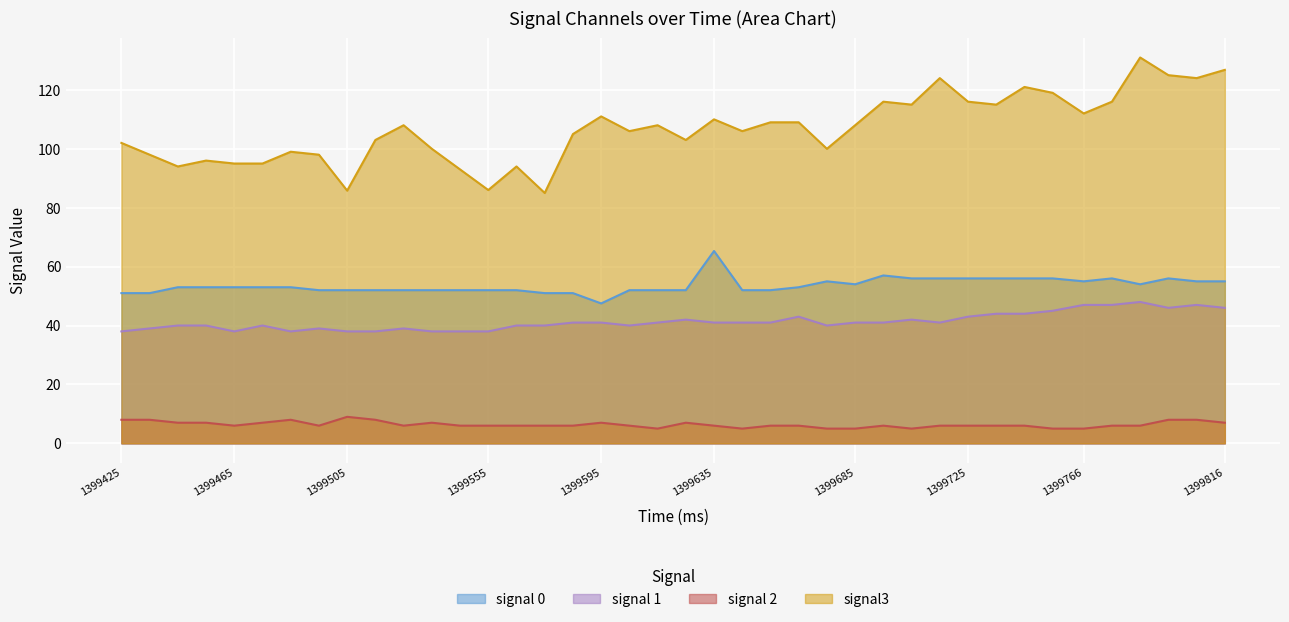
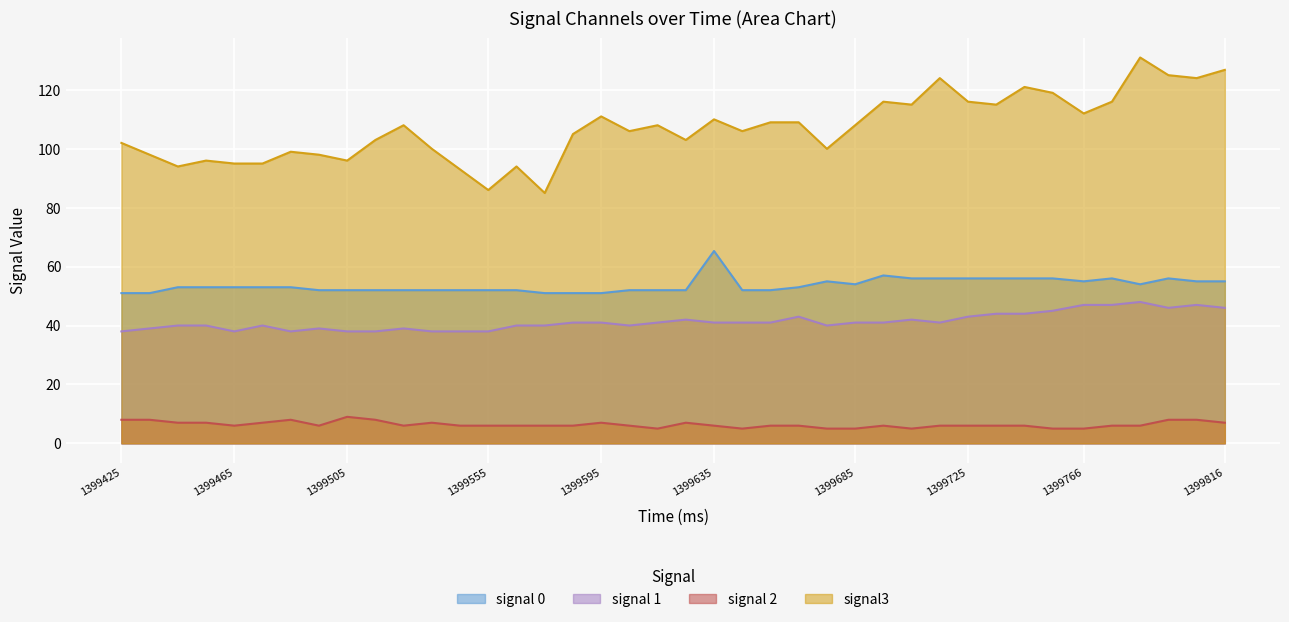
  {
    "signal 0": {
      "1399425": 51,
      "1399465": 53,
      "1399505": 52,
      "1399555": 52,
-     "1399595": 48,
+     "1399595": 51,
      "1399635": 65,
      "1399685": 54,
      "1399725": 56,
      "1399766": 55,
      "1399816": 55
    },
    "signal 1": {
      "1399425": 38,
      "1399465": 38,
      "1399505": 38,
      "1399555": 38,
      "1399595": 41,
      "1399635": 41,
      "1399685": 41,
      "1399725": 43,
      "1399766": 47,
      "1399816": 46
    },
    "signal 2": {
      "1399425": 8,
      "1399465": 6,
      "1399505": 9,
      "1399555": 6,
      "1399595": 7,
      "1399635": 6,
      "1399685": 5,
      "1399725": 6,
      "1399766": 5,
      "1399816": 7
    },
    "signal3": {
      "1399425": 102,
      "1399465": 95,
-     "1399505": 86,
+     "1399505": 96,
      "1399555": 86,
      "1399595": 111,
      "1399635": 110,
      "1399685": 108,
      "1399725": 116,
      "1399766": 112,
      "1399816": 127
    }
  }
